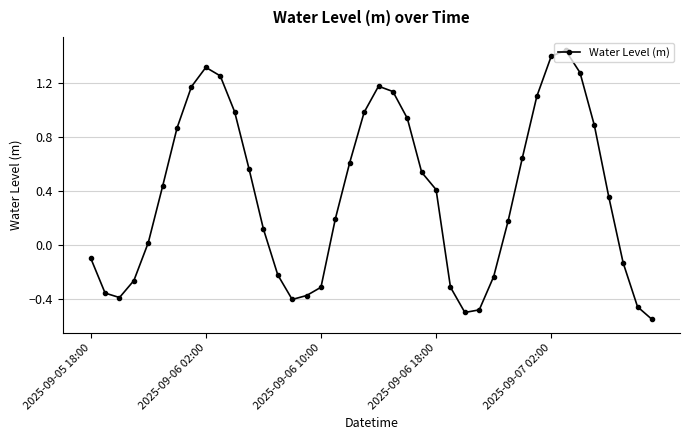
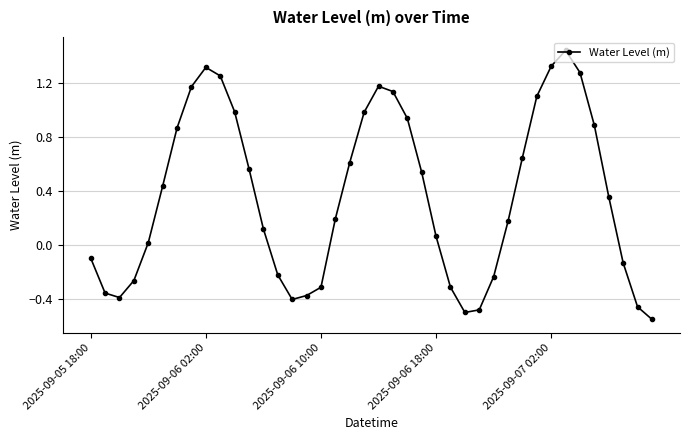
  {
    "2025-09-05 18:00": -0.10,
    "2025-09-06 02:00": 1.32,
    "2025-09-06 10:00": -0.31,
-   "2025-09-06 18:00": 0.41,
-   "2025-09-07 02:00": 1.40
+   "2025-09-06 18:00": 0.07,
+   "2025-09-07 02:00": 1.32
  }
